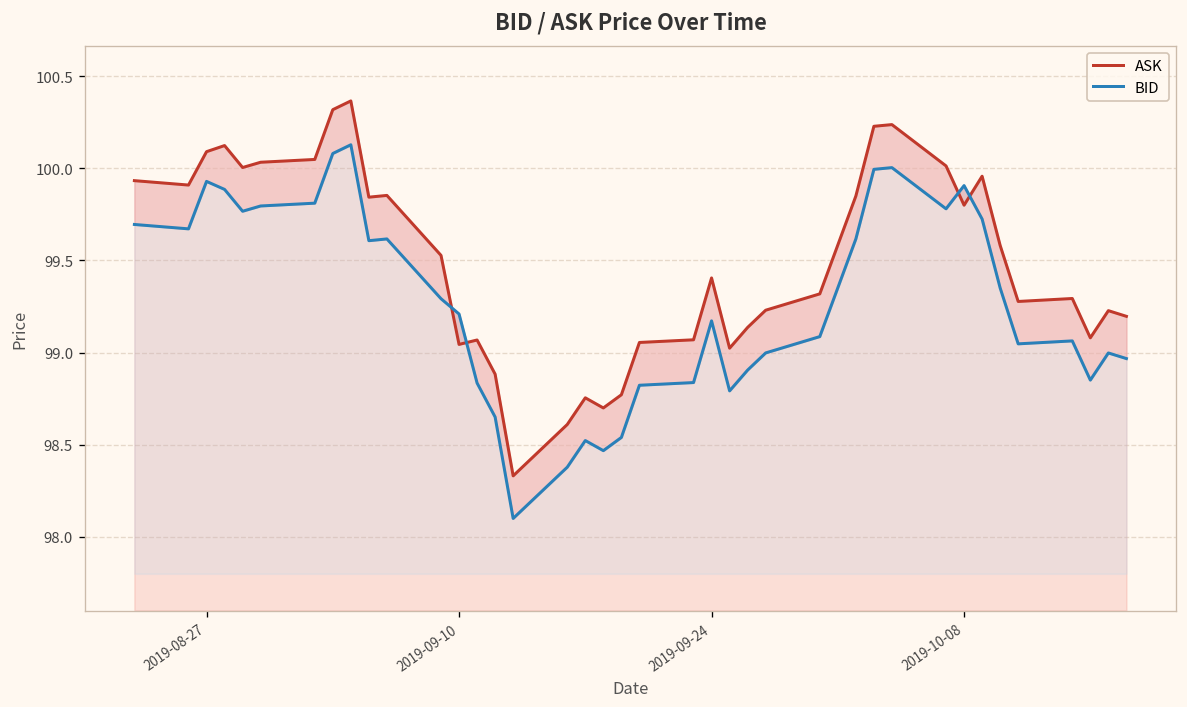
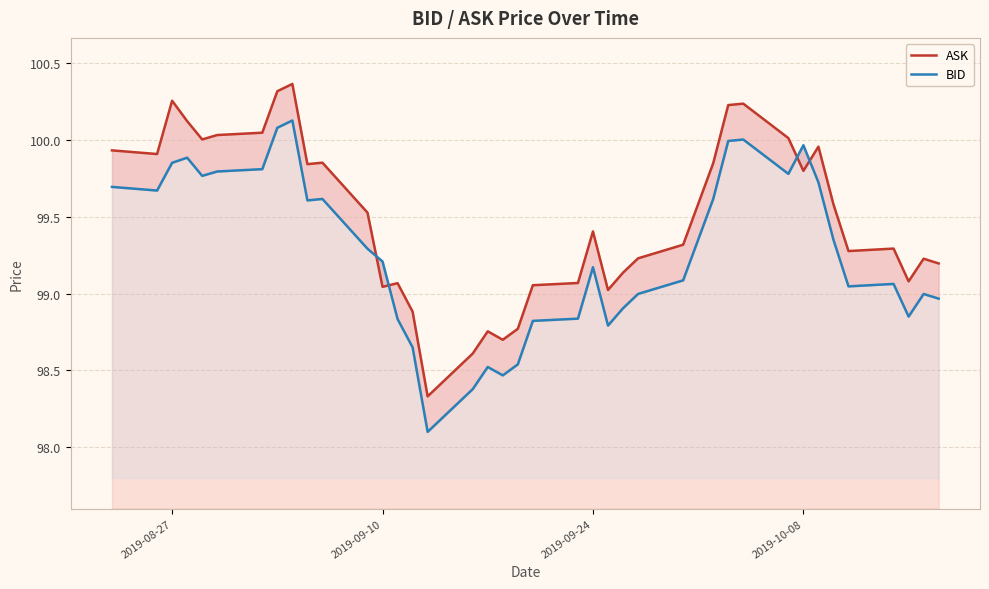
  {
    "ASK": {
-     "2019-08-27": 100.09,
+     "2019-08-27": 100.26,
      "2019-09-10": 99.04,
      "2019-10-08": 99.80
    },
    "BID": {
-     "2019-08-27": 99.93,
+     "2019-08-27": 99.85,
      "2019-09-24": 99.17,
-     "2019-10-08": 99.91
+     "2019-10-08": 99.97
    }
  }
